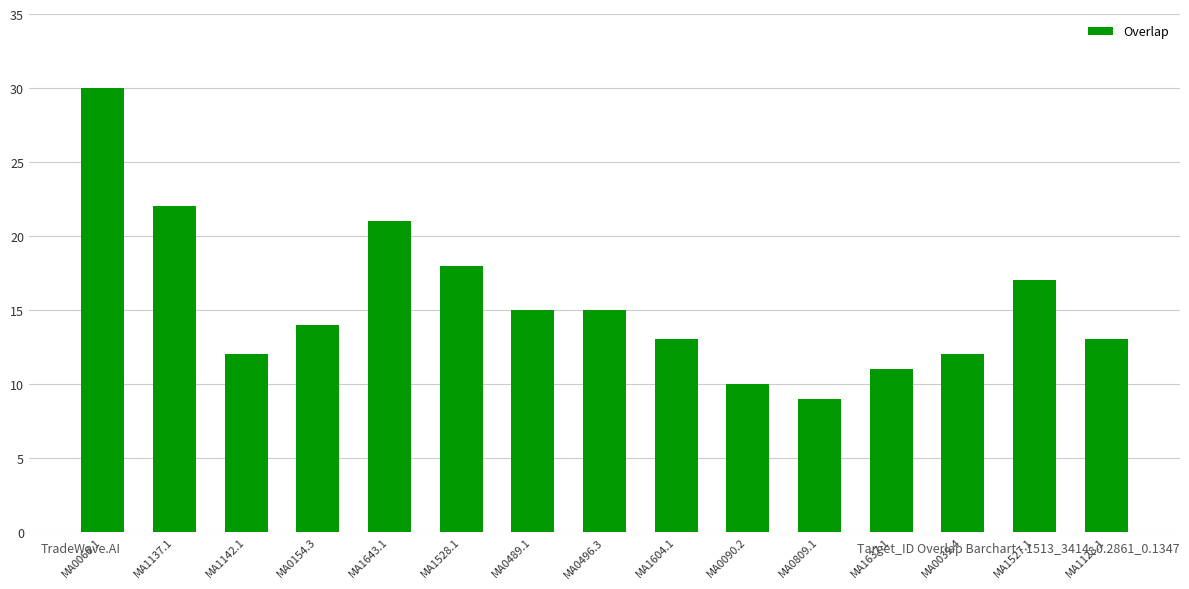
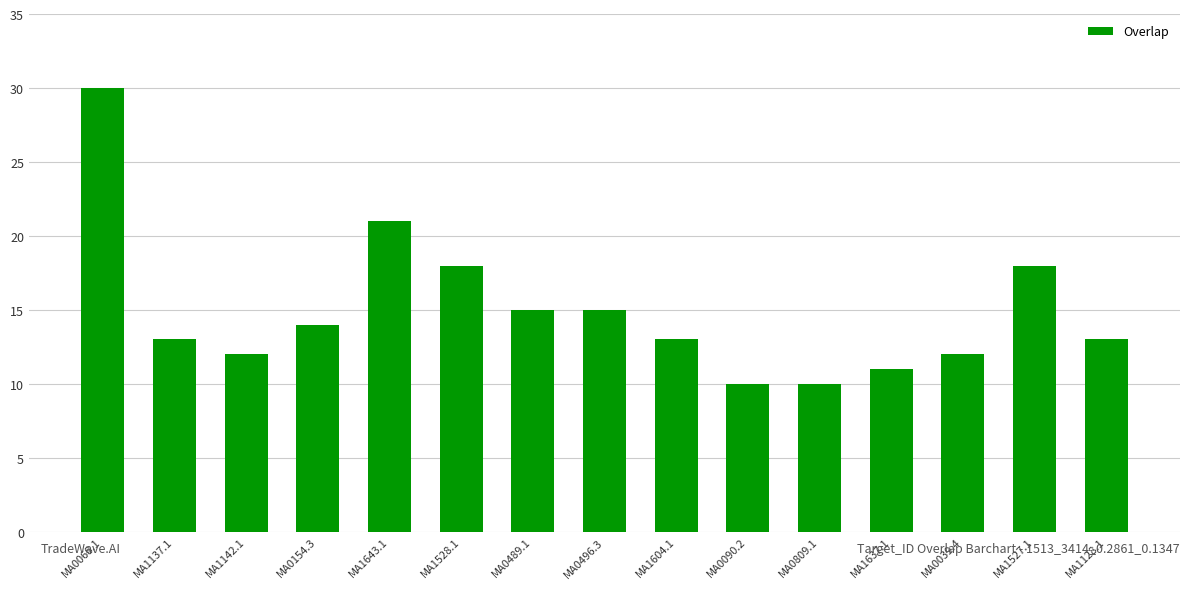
  {
    "MA0068.1": 30,
-   "MA1137.1": 22,
+   "MA1137.1": 13,
    "MA1142.1": 12,
    "MA0154.3": 14,
    "MA1643.1": 21,
    "MA1528.1": 18,
    "MA0489.1": 15,
    "MA0496.3": 15,
    "MA1604.1": 13,
    "MA0090.2": 10,
-   "MA0809.1": 9,
+   "MA0809.1": 10,
    "MA1637.1": 11,
    "MA0039.4": 12,
-   "MA1527.1": 17,
+   "MA1527.1": 18,
    "MA1128.1": 13
  }
